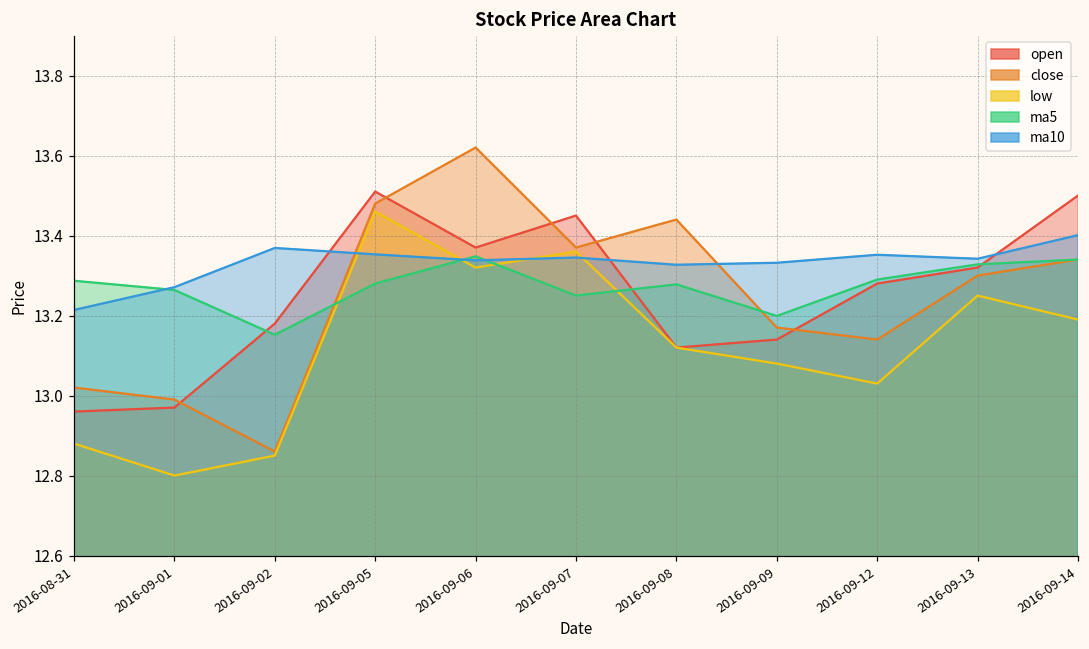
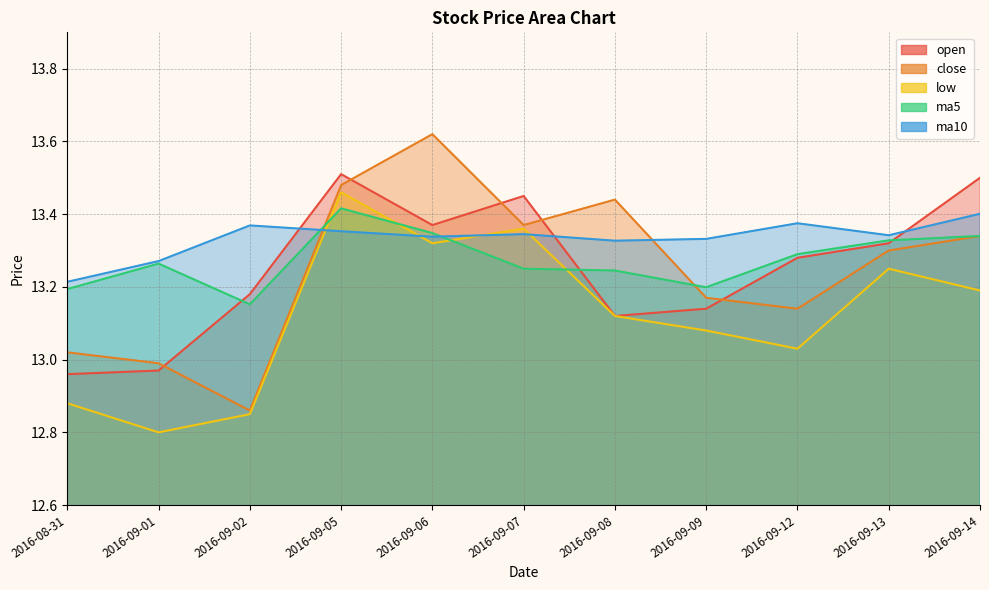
  {
    "ma5": {
-     "2016-08-31": 13.29,
+     "2016-08-31": 13.19,
      "2016-09-02": 13.15,
-     "2016-09-05": 13.28,
+     "2016-09-05": 13.42,
      "2016-09-06": 13.35,
      "2016-09-07": 13.25,
-     "2016-09-08": 13.28,
+     "2016-09-08": 13.25,
      "2016-09-09": 13.20,
      "2016-09-12": 13.29,
      "2016-09-13": 13.33
    },
    "ma10": {
      "2016-08-31": 13.21,
      "2016-09-02": 13.37,
      "2016-09-05": 13.35,
      "2016-09-06": 13.34,
      "2016-09-07": 13.35,
      "2016-09-08": 13.33,
      "2016-09-09": 13.33,
-     "2016-09-12": 13.35,
+     "2016-09-12": 13.38,
      "2016-09-13": 13.34,
      "2016-09-14": 13.40
    }
  }
